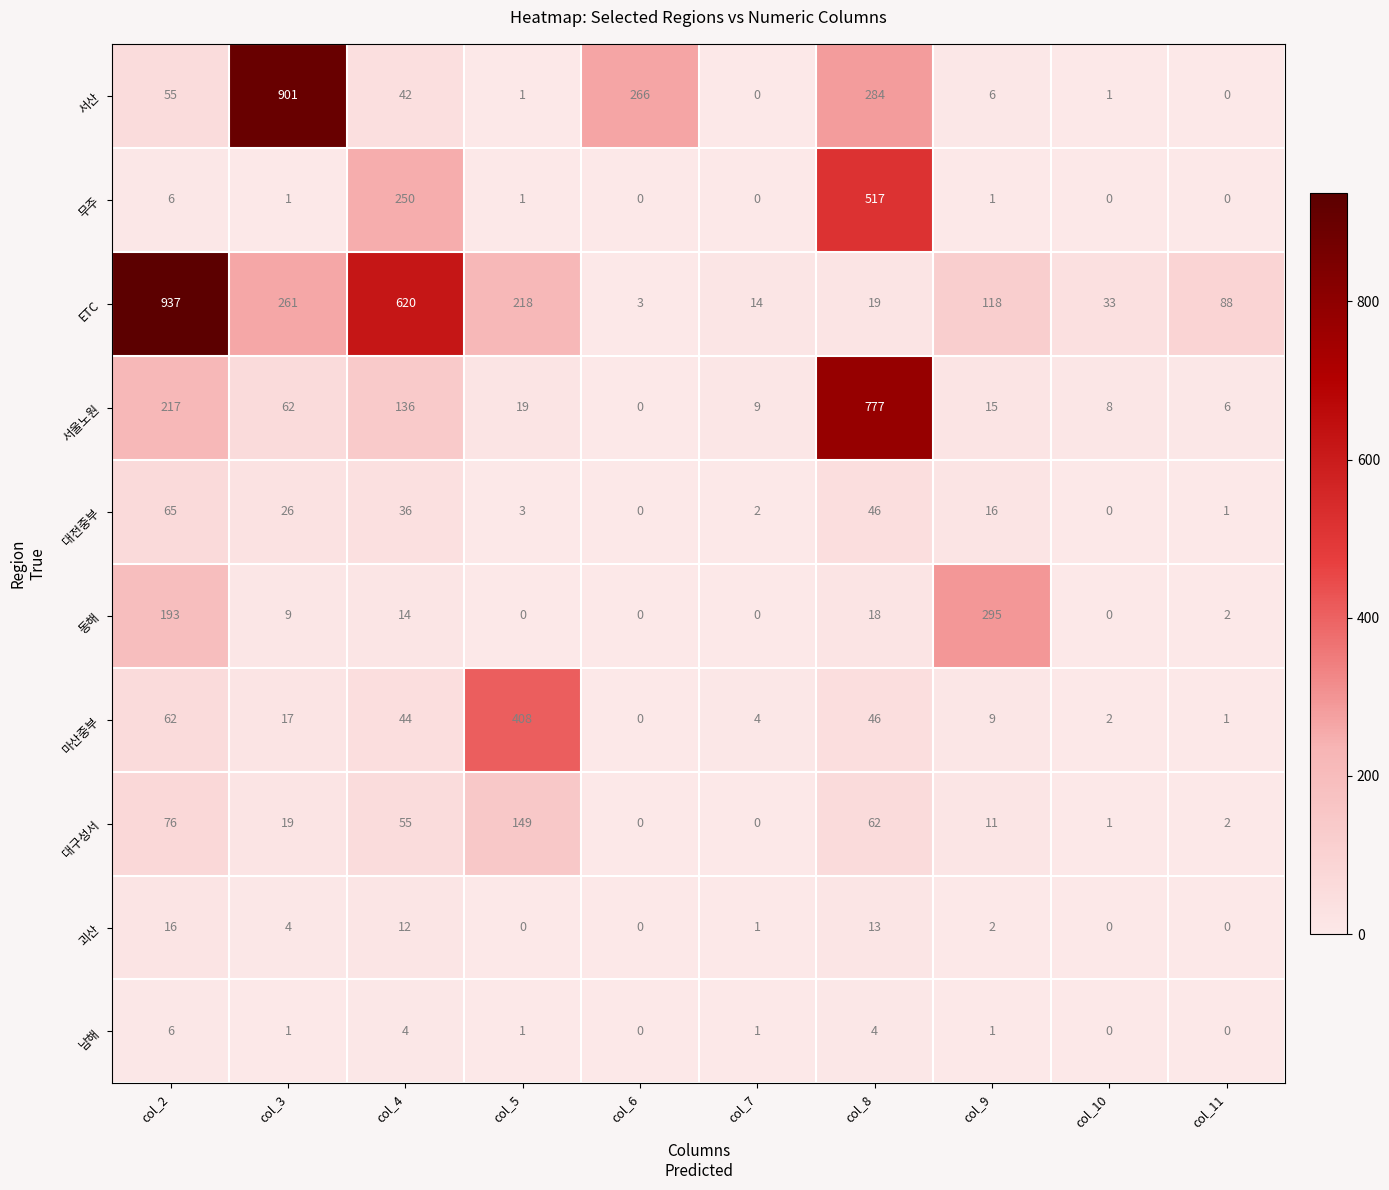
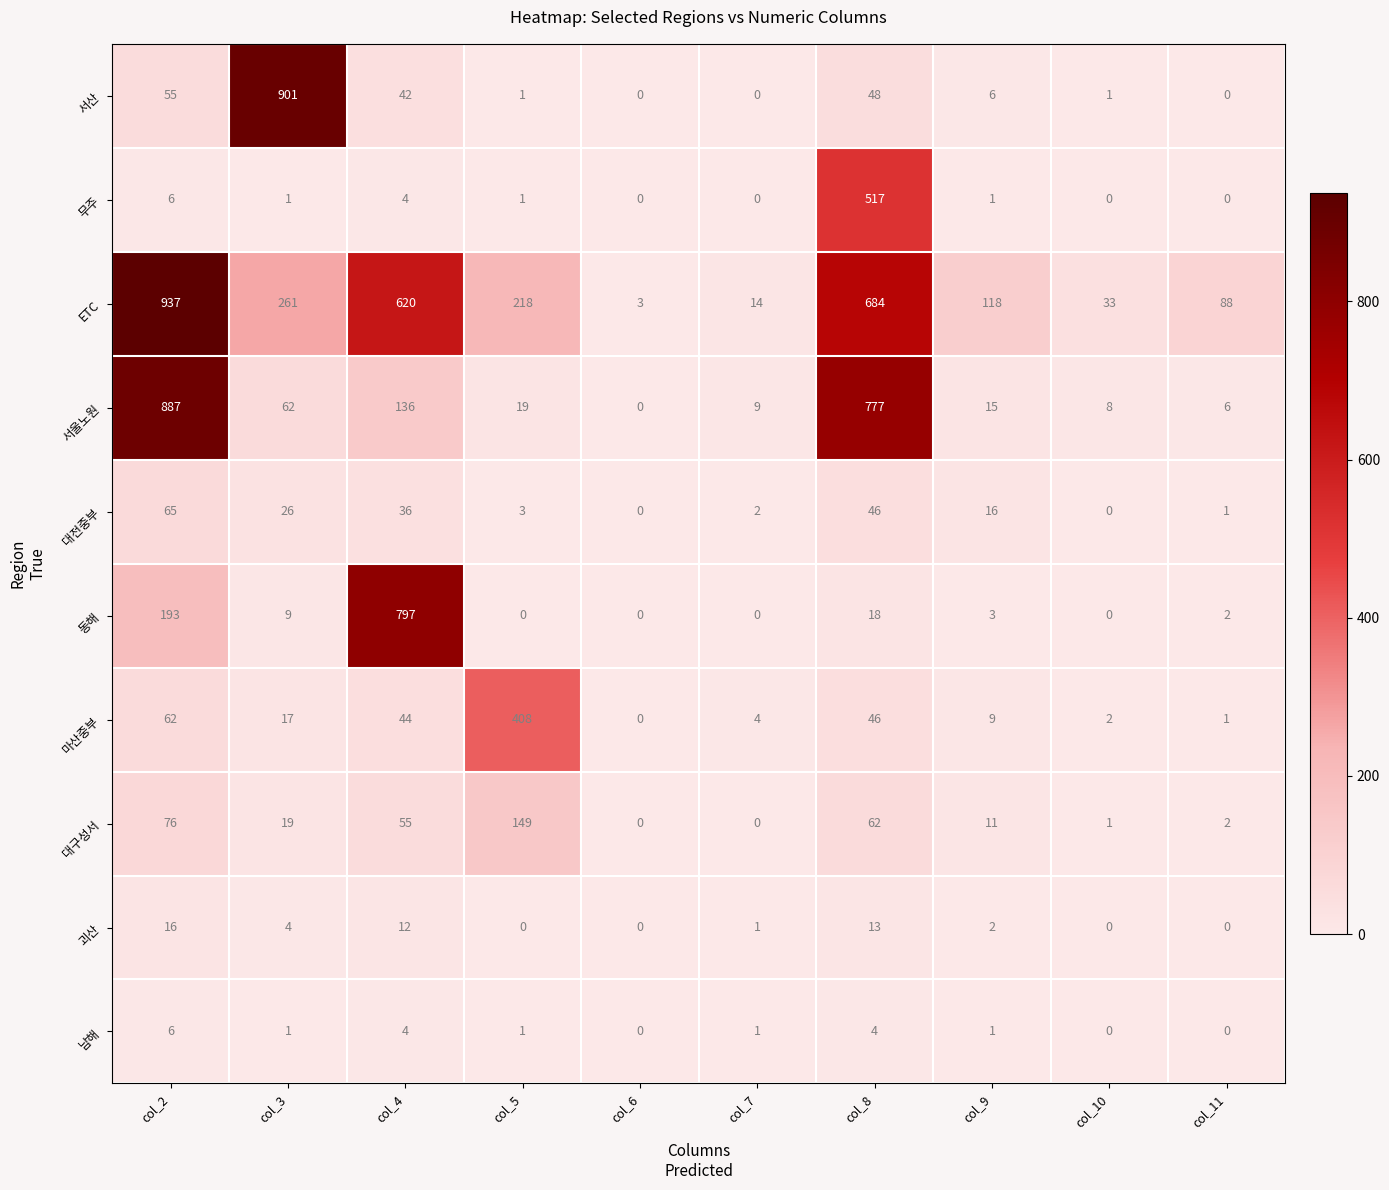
  {
    "서산": {
      "col_2": 55,
      "col_3": 901,
      "col_4": 42,
      "col_5": 1,
-     "col_6": 266,
+     "col_6": 0,
      "col_7": 0,
-     "col_8": 284,
+     "col_8": 48,
      "col_9": 6,
      "col_10": 1,
      "col_11": 0
    },
    "무주": {
      "col_2": 6,
      "col_3": 1,
-     "col_4": 250,
+     "col_4": 4,
      "col_5": 1,
      "col_6": 0,
      "col_7": 0,
      "col_8": 517,
      "col_9": 1,
      "col_10": 0,
      "col_11": 0
    },
    "ETC": {
      "col_2": 937,
      "col_3": 261,
      "col_4": 620,
      "col_5": 218,
      "col_6": 3,
      "col_7": 14,
-     "col_8": 19,
+     "col_8": 684,
      "col_9": 118,
      "col_10": 33,
      "col_11": 88
    },
    "서울노원": {
-     "col_2": 217,
+     "col_2": 887,
      "col_3": 62,
      "col_4": 136,
      "col_5": 19,
      "col_6": 0,
      "col_7": 9,
      "col_8": 777,
      "col_9": 15,
      "col_10": 8,
      "col_11": 6
    },
    "대전중부": {
      "col_2": 65,
      "col_3": 26,
      "col_4": 36,
      "col_5": 3,
      "col_6": 0,
      "col_7": 2,
      "col_8": 46,
      "col_9": 16,
      "col_10": 0,
      "col_11": 1
    },
    "동해": {
      "col_2": 193,
      "col_3": 9,
-     "col_4": 14,
+     "col_4": 797,
      "col_5": 0,
      "col_6": 0,
      "col_7": 0,
      "col_8": 18,
-     "col_9": 295,
+     "col_9": 3,
      "col_10": 0,
      "col_11": 2
    },
    "마산중부": {
      "col_2": 62,
      "col_3": 17,
      "col_4": 44,
      "col_5": 408,
      "col_6": 0,
      "col_7": 4,
      "col_8": 46,
      "col_9": 9,
      "col_10": 2,
      "col_11": 1
    },
    "대구성서": {
      "col_2": 76,
      "col_3": 19,
      "col_4": 55,
      "col_5": 149,
      "col_6": 0,
      "col_7": 0,
      "col_8": 62,
      "col_9": 11,
      "col_10": 1,
      "col_11": 2
    },
    "괴산": {
      "col_2": 16,
      "col_3": 4,
      "col_4": 12,
      "col_5": 0,
      "col_6": 0,
      "col_7": 1,
      "col_8": 13,
      "col_9": 2,
      "col_10": 0,
      "col_11": 0
    },
    "남해": {
      "col_2": 6,
      "col_3": 1,
      "col_4": 4,
      "col_5": 1,
      "col_6": 0,
      "col_7": 1,
      "col_8": 4,
      "col_9": 1,
      "col_10": 0,
      "col_11": 0
    }
  }
